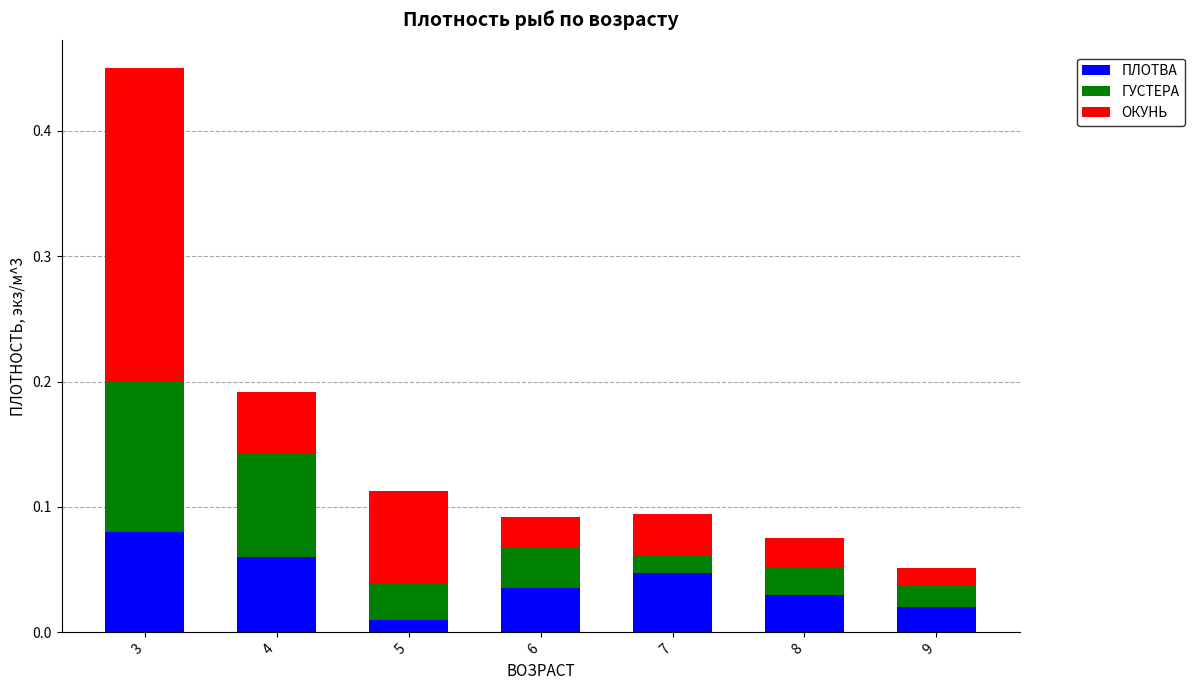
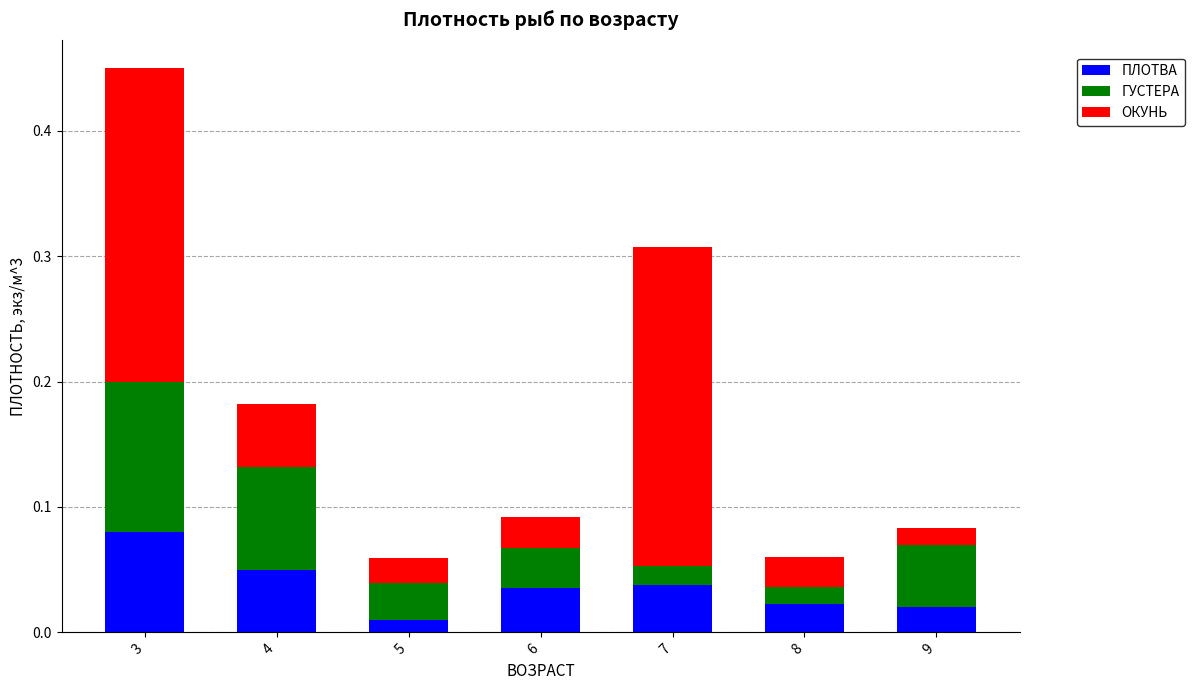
  {
    "ПЛОТВА": {
      "3": 0.080,
-     "4": 0.06,
+     "4": 0.05,
      "5": 0.010,
      "6": 0.035,
-     "7": 0.047,
-     "8": 0.030,
+     "7": 0.038,
+     "8": 0.023,
      "9": 0.020
    },
    "ГУСТЕРА": {
      "3": 0.120,
      "4": 0.082,
      "5": 0.029,
      "6": 0.032,
      "7": 0.015,
-     "8": 0.021,
-     "9": 0.018
+     "8": 0.013,
+     "9": 0.050
    },
    "ОКУНЬ": {
      "3": 0.250,
      "4": 0.050,
-     "5": 0.074,
+     "5": 0.020,
      "6": 0.025,
-     "7": 0.032,
+     "7": 0.254,
      "8": 0.024,
      "9": 0.013
    }
  }
